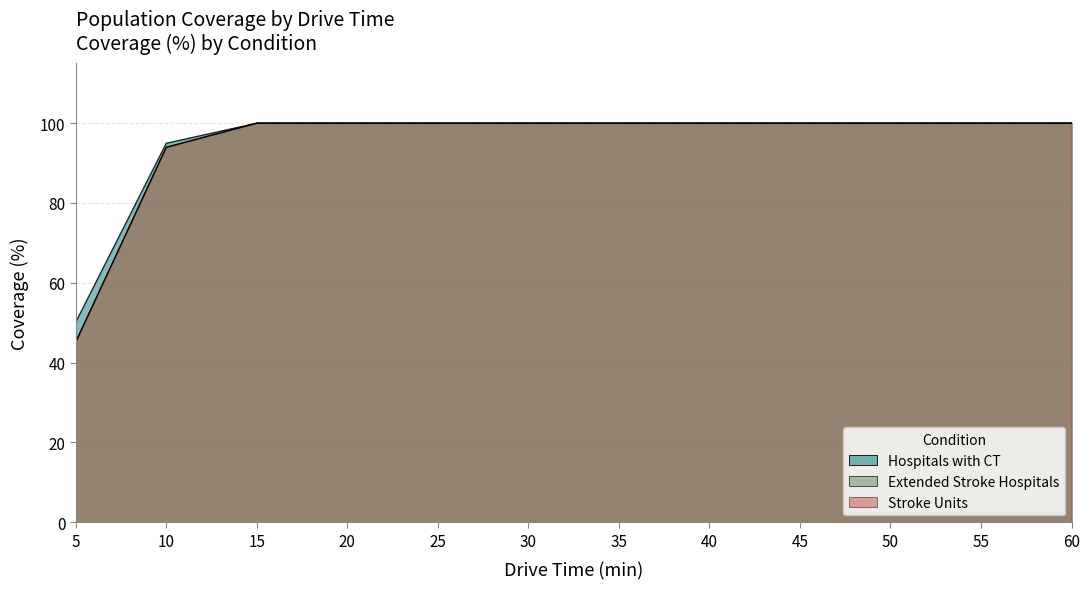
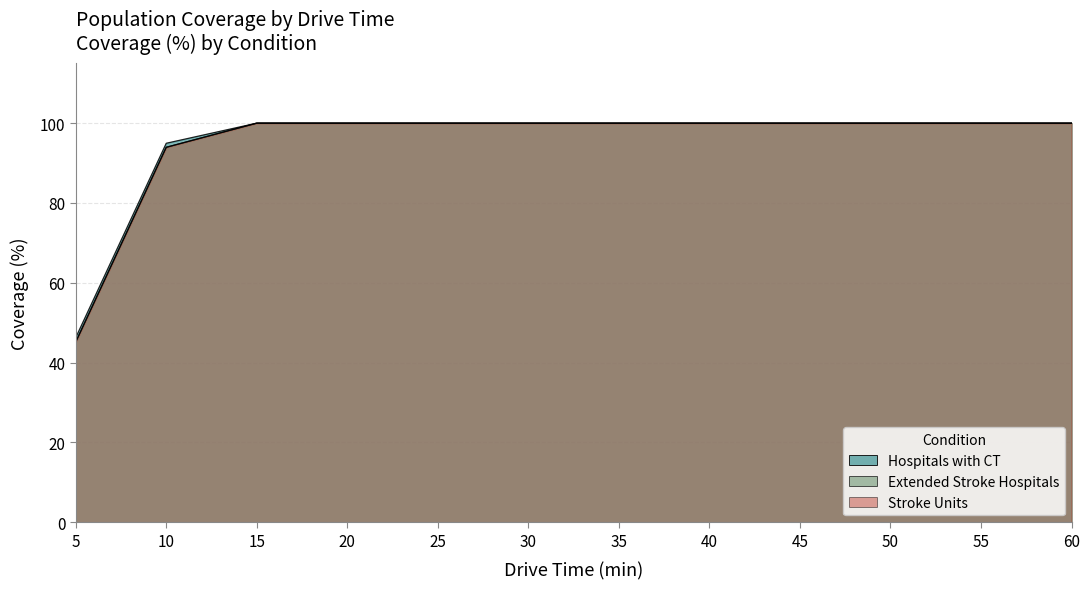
  {
    "Hospitals with CT": {
-     "5": 50,
+     "5": 46,
      "10": 95
    },
    "Stroke Units": {
      "5": 45,
      "10": 94
    }
  }
